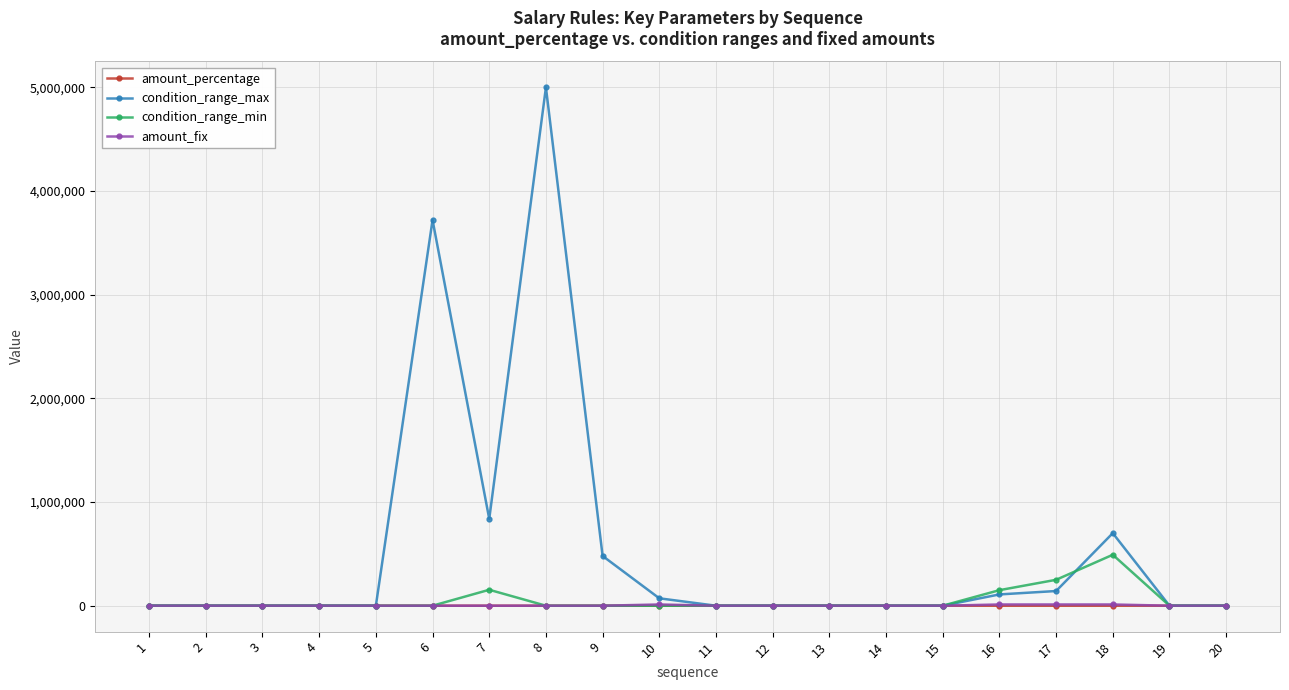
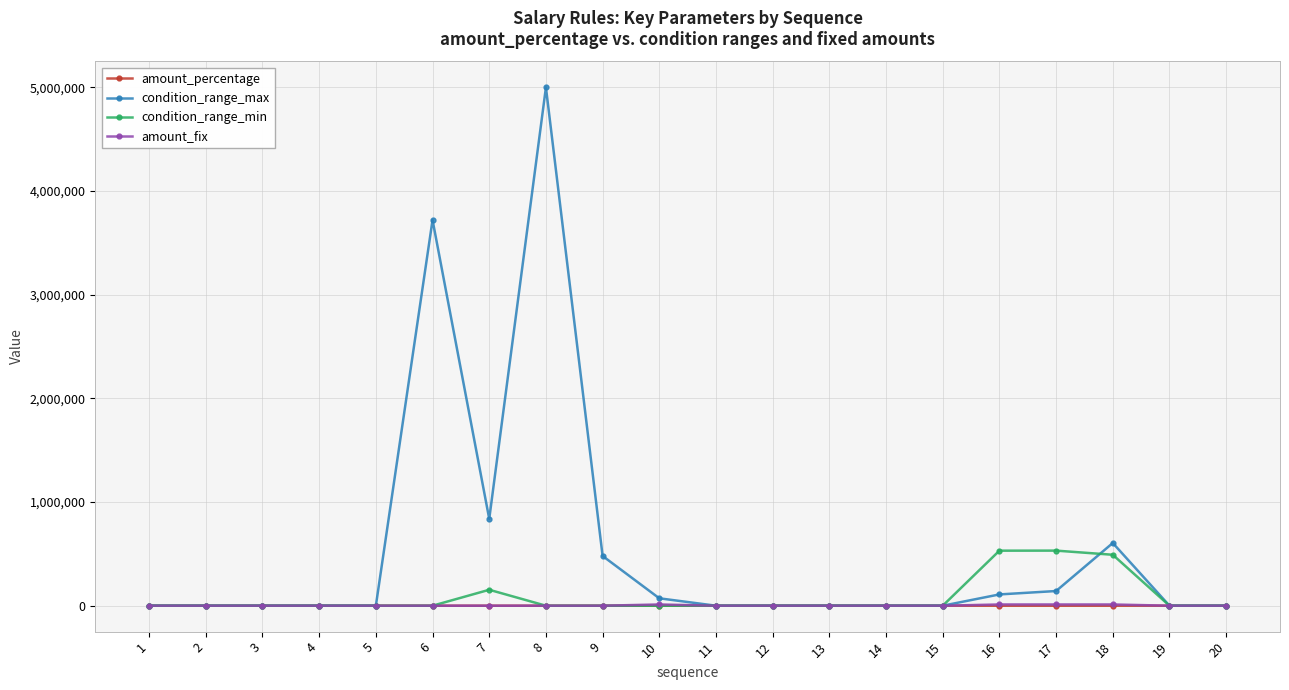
  {
    "condition_range_max": {
      "6": "3,720,000",
      "7": "840,000",
      "8": "5,000,000",
      "9": "480,000",
      "10": "70,000",
      "16": "110,000",
      "17": "140,000",
-     "18": "700,000"
+     "18": "600,000"
    },
    "condition_range_min": {
      "7": "150,000",
-     "16": "150,000",
-     "17": "250,000",
+     "16": "530,000",
+     "17": "530,000",
      "18": "490,000"
    }
  }
